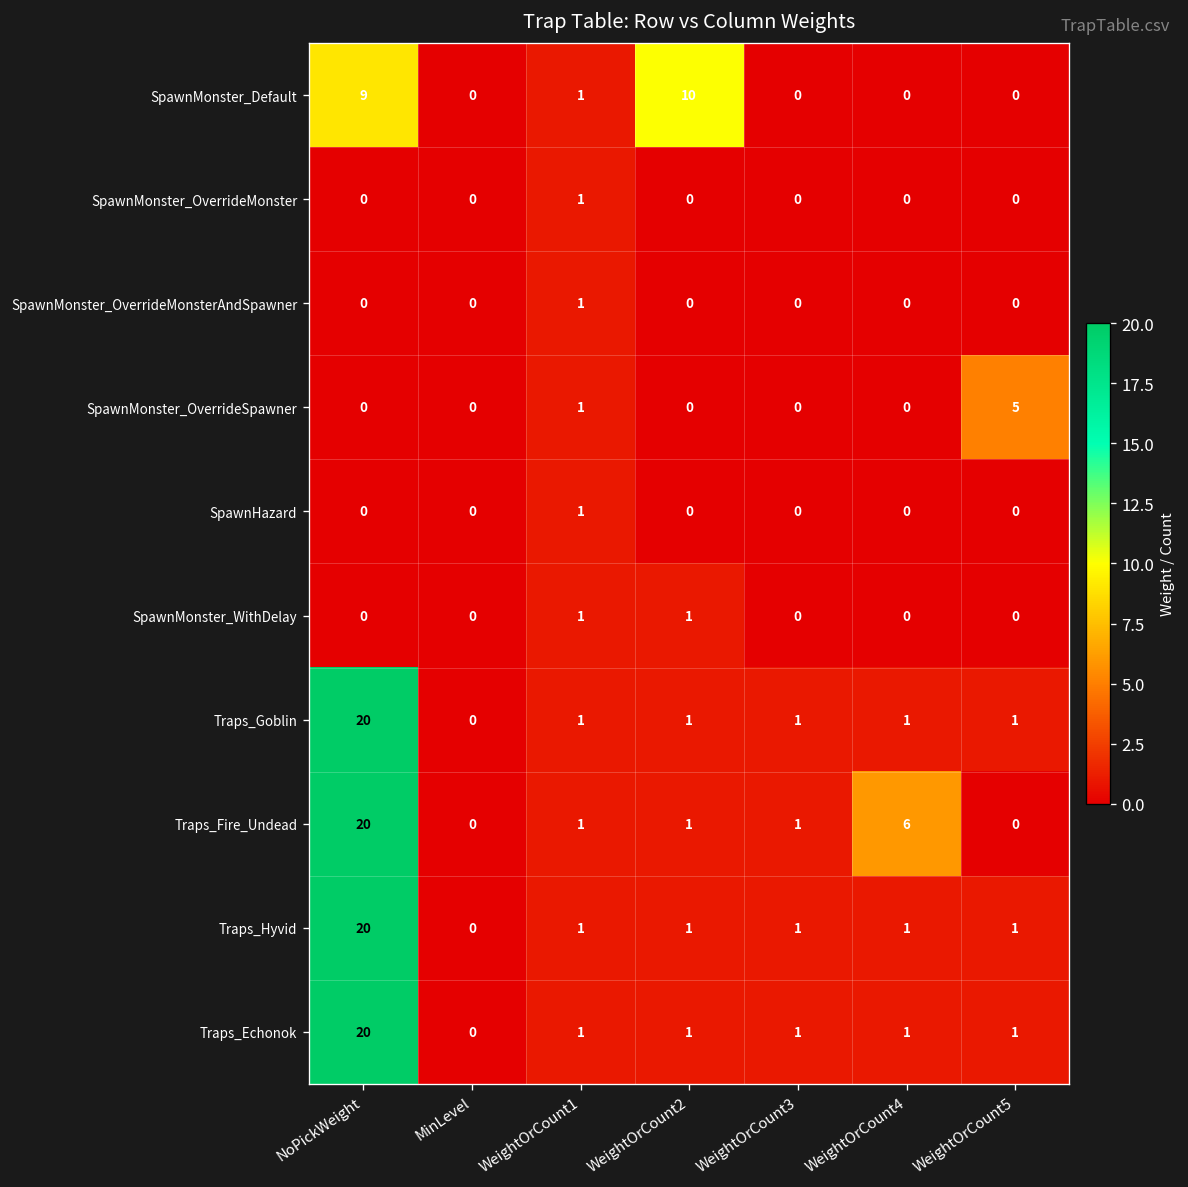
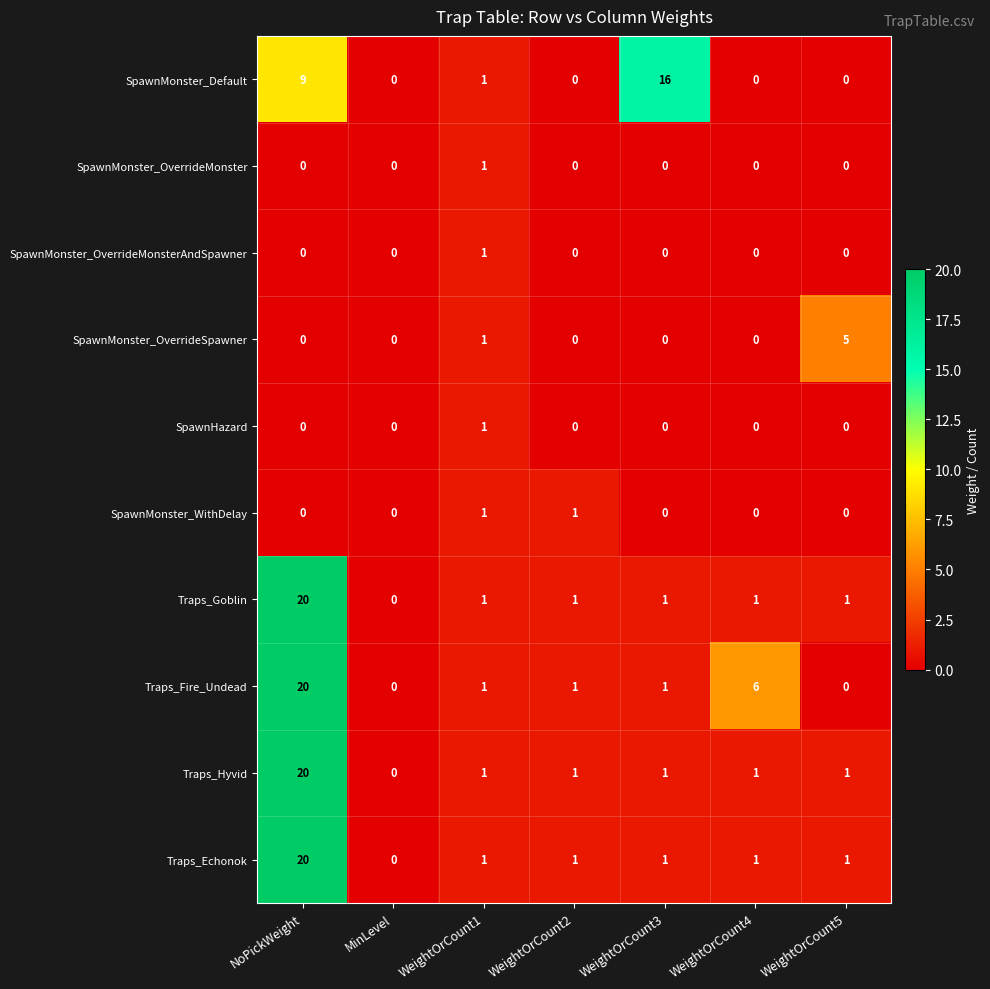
  {
    "SpawnMonster_Default": {
      "NoPickWeight": 9,
      "MinLevel": 0,
      "WeightOrCount1": 1,
-     "WeightOrCount2": 10,
-     "WeightOrCount3": 0,
+     "WeightOrCount2": 0,
+     "WeightOrCount3": 16,
      "WeightOrCount4": 0,
      "WeightOrCount5": 0
    },
    "SpawnMonster_OverrideMonster": {
      "NoPickWeight": 0,
      "MinLevel": 0,
      "WeightOrCount1": 1,
      "WeightOrCount2": 0,
      "WeightOrCount3": 0,
      "WeightOrCount4": 0,
      "WeightOrCount5": 0
    },
    "SpawnMonster_OverrideMonsterAndSpawner": {
      "NoPickWeight": 0,
      "MinLevel": 0,
      "WeightOrCount1": 1,
      "WeightOrCount2": 0,
      "WeightOrCount3": 0,
      "WeightOrCount4": 0,
      "WeightOrCount5": 0
    },
    "SpawnMonster_OverrideSpawner": {
      "NoPickWeight": 0,
      "MinLevel": 0,
      "WeightOrCount1": 1,
      "WeightOrCount2": 0,
      "WeightOrCount3": 0,
      "WeightOrCount4": 0,
      "WeightOrCount5": 5
    },
    "SpawnHazard": {
      "NoPickWeight": 0,
      "MinLevel": 0,
      "WeightOrCount1": 1,
      "WeightOrCount2": 0,
      "WeightOrCount3": 0,
      "WeightOrCount4": 0,
      "WeightOrCount5": 0
    },
    "SpawnMonster_WithDelay": {
      "NoPickWeight": 0,
      "MinLevel": 0,
      "WeightOrCount1": 1,
      "WeightOrCount2": 1,
      "WeightOrCount3": 0,
      "WeightOrCount4": 0,
      "WeightOrCount5": 0
    },
    "Traps_Goblin": {
      "NoPickWeight": 20,
      "MinLevel": 0,
      "WeightOrCount1": 1,
      "WeightOrCount2": 1,
      "WeightOrCount3": 1,
      "WeightOrCount4": 1,
      "WeightOrCount5": 1
    },
    "Traps_Fire_Undead": {
      "NoPickWeight": 20,
      "MinLevel": 0,
      "WeightOrCount1": 1,
      "WeightOrCount2": 1,
      "WeightOrCount3": 1,
      "WeightOrCount4": 6,
      "WeightOrCount5": 0
    },
    "Traps_Hyvid": {
      "NoPickWeight": 20,
      "MinLevel": 0,
      "WeightOrCount1": 1,
      "WeightOrCount2": 1,
      "WeightOrCount3": 1,
      "WeightOrCount4": 1,
      "WeightOrCount5": 1
    },
    "Traps_Echonok": {
      "NoPickWeight": 20,
      "MinLevel": 0,
      "WeightOrCount1": 1,
      "WeightOrCount2": 1,
      "WeightOrCount3": 1,
      "WeightOrCount4": 1,
      "WeightOrCount5": 1
    }
  }
